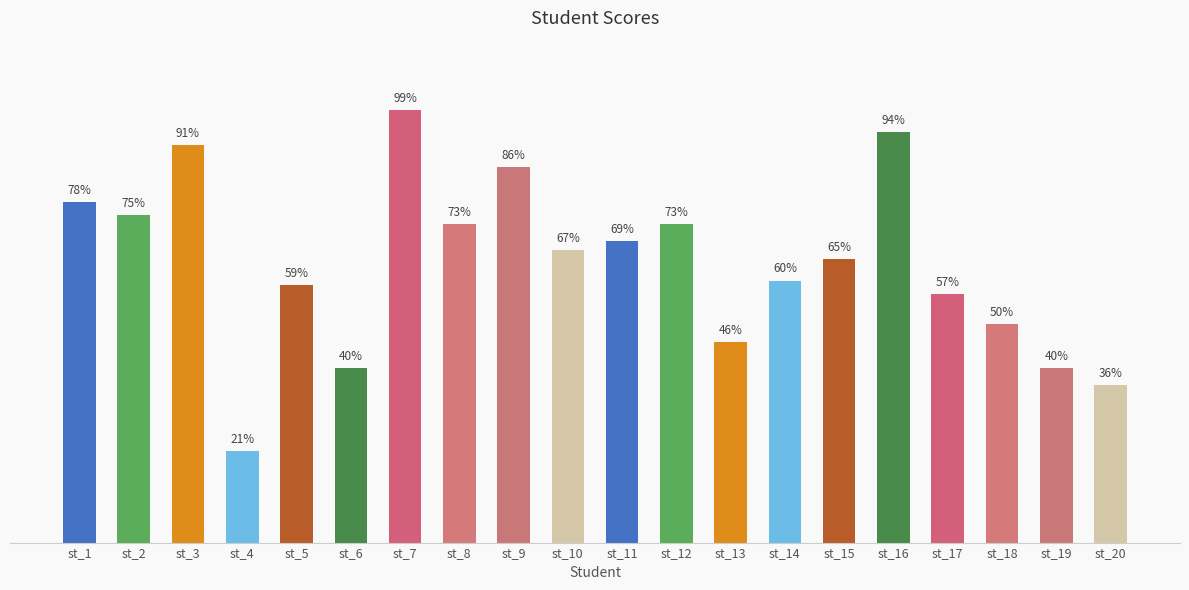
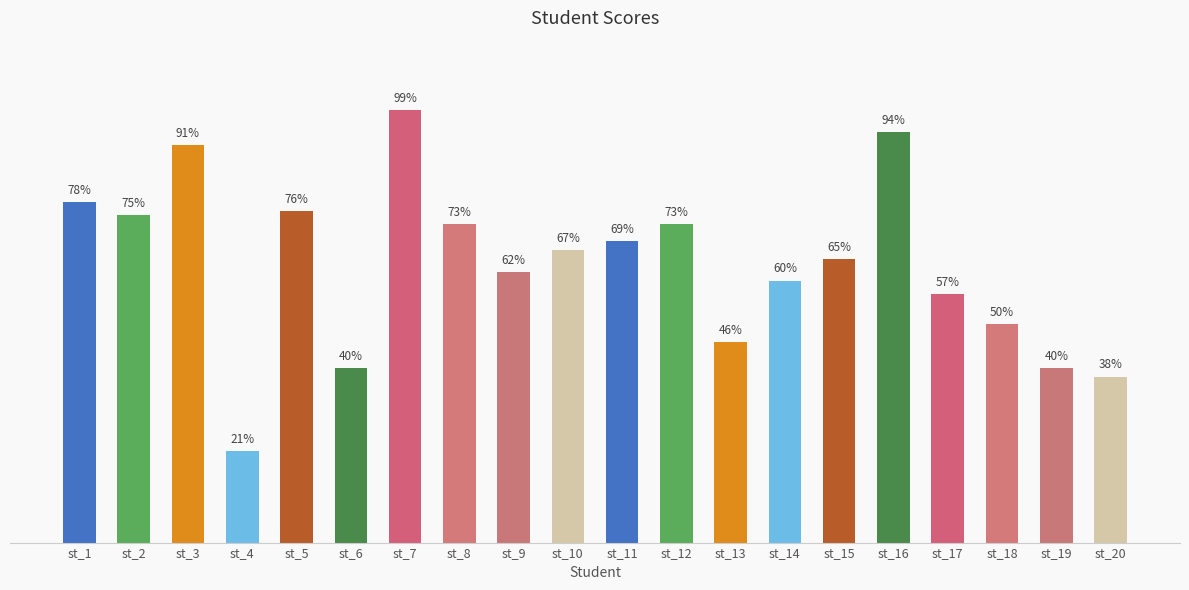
  {
    "st_1": "78%",
    "st_2": "75%",
    "st_3": "91%",
    "st_4": "21%",
-   "st_5": "59%",
+   "st_5": "76%",
    "st_6": "40%",
    "st_7": "99%",
    "st_8": "73%",
-   "st_9": "86%",
+   "st_9": "62%",
    "st_10": "67%",
    "st_11": "69%",
    "st_12": "73%",
    "st_13": "46%",
    "st_14": "60%",
    "st_15": "65%",
    "st_16": "94%",
    "st_17": "57%",
    "st_18": "50%",
    "st_19": "40%",
-   "st_20": "36%"
+   "st_20": "38%"
  }
